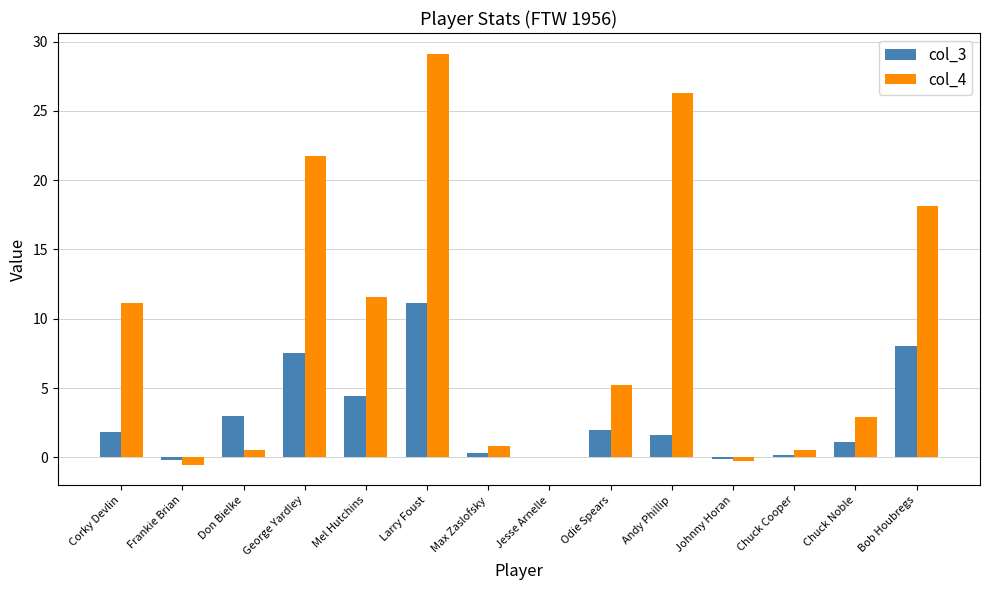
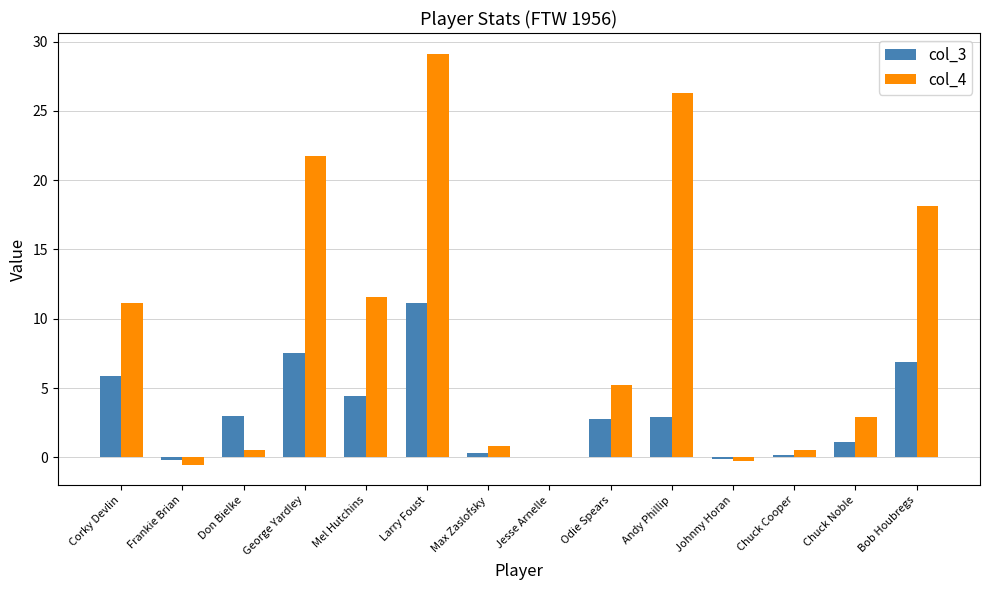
  {
    "col_3": {
-     "Corky Devlin": 1.8,
+     "Corky Devlin": 5.9,
      "Frankie Brian": -0.2,
      "Don Bielke": 3.0,
      "George Yardley": 7.5,
      "Mel Hutchins": 4.4,
      "Larry Foust": 11.1,
      "Max Zaslofsky": 0.3,
      "Jesse Arnelle": 0.0,
-     "Odie Spears": 2.0,
-     "Andy Phillip": 1.6,
+     "Odie Spears": 2.8,
+     "Andy Phillip": 2.9,
      "Chuck Cooper": 0.2,
      "Chuck Noble": 1.1,
-     "Bob Houbregs": 8.0
+     "Bob Houbregs": 6.9
    },
    "col_4": {
      "Corky Devlin": 11.1,
      "Frankie Brian": -0.5,
      "Don Bielke": 0.5,
      "George Yardley": 21.7,
      "Mel Hutchins": 11.5,
      "Larry Foust": 29.1,
      "Max Zaslofsky": 0.8,
      "Jesse Arnelle": 0.0,
      "Odie Spears": 5.2,
      "Andy Phillip": 26.3,
      "Johnny Horan": -0.3,
      "Chuck Cooper": 0.5,
      "Chuck Noble": 2.9,
      "Bob Houbregs": 18.1
    }
  }
